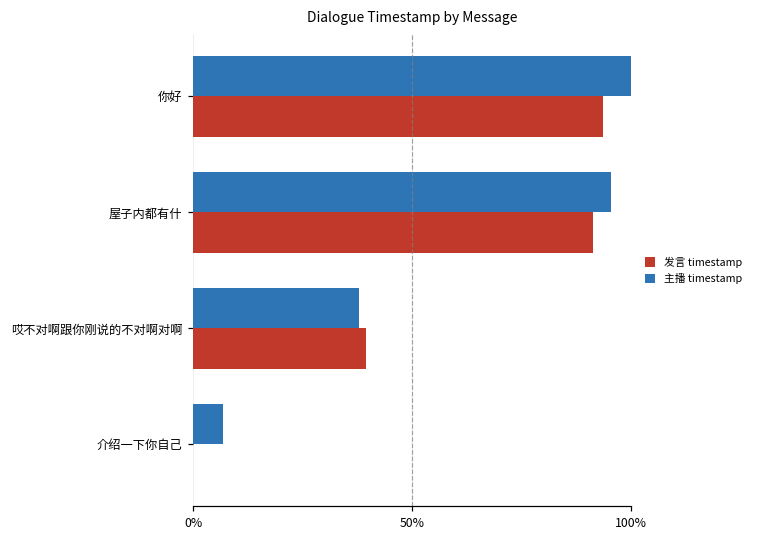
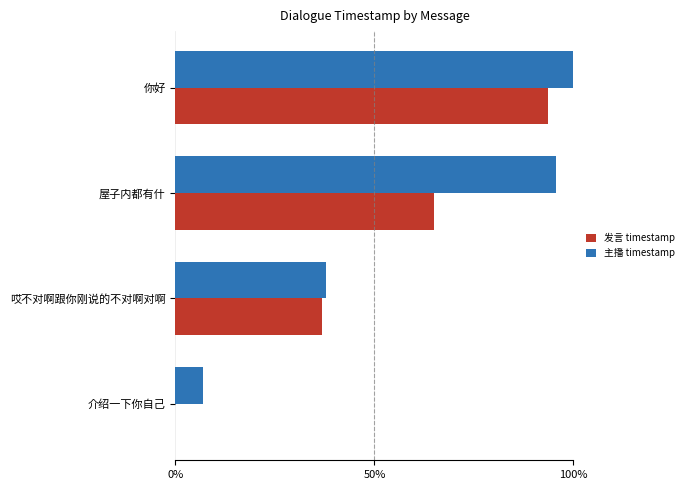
  {
    "发言 timestamp": {
      "你好": "94%",
-     "屋子内都有什": "91%",
-     "哎不对啊跟你刚说的不对啊对啊": "39%",
+     "屋子内都有什": "65%",
+     "哎不对啊跟你刚说的不对啊对啊": "37%",
      "介绍一下你自己": "0%"
    },
    "主播 timestamp": {
      "你好": "100%",
      "屋子内都有什": "96%",
      "哎不对啊跟你刚说的不对啊对啊": "38%",
      "介绍一下你自己": "7%"
    }
  }
